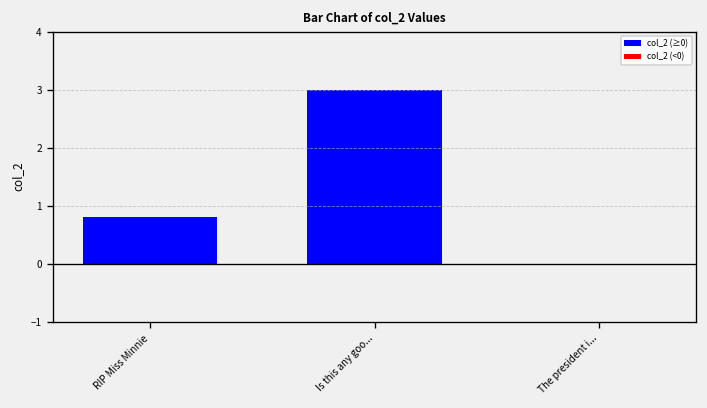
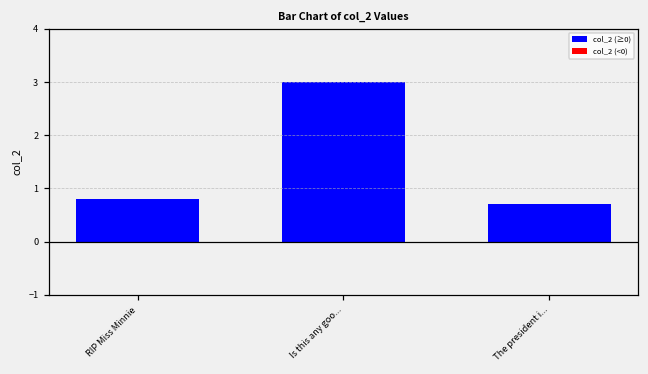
  {
    "RIP Miss Minnie": 0.8,
    "Is this any goo...": 3.0,
-   "The president i...": 0.0
+   "The president i...": 0.7
  }
